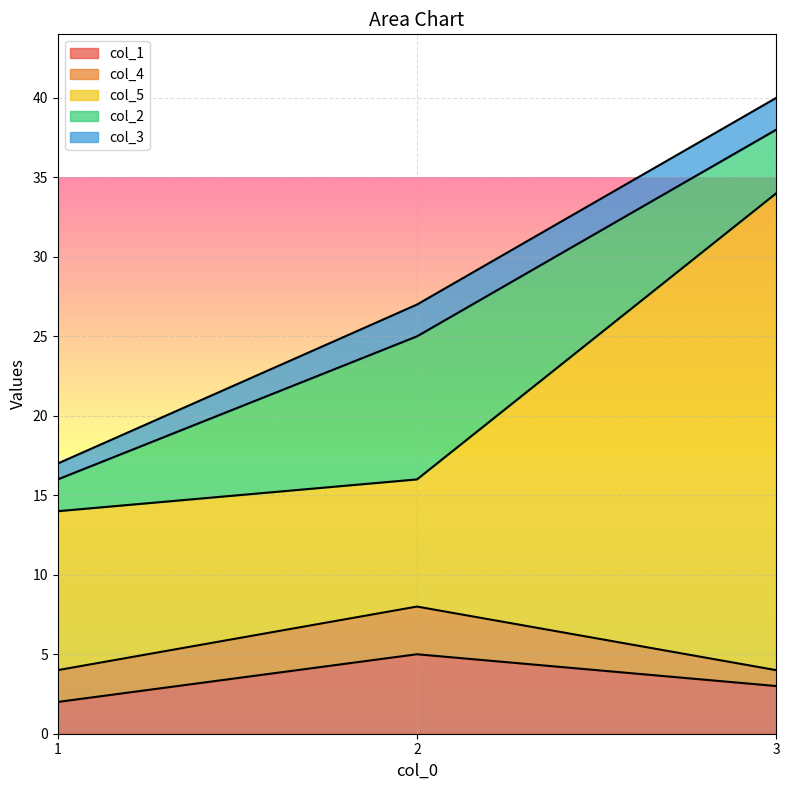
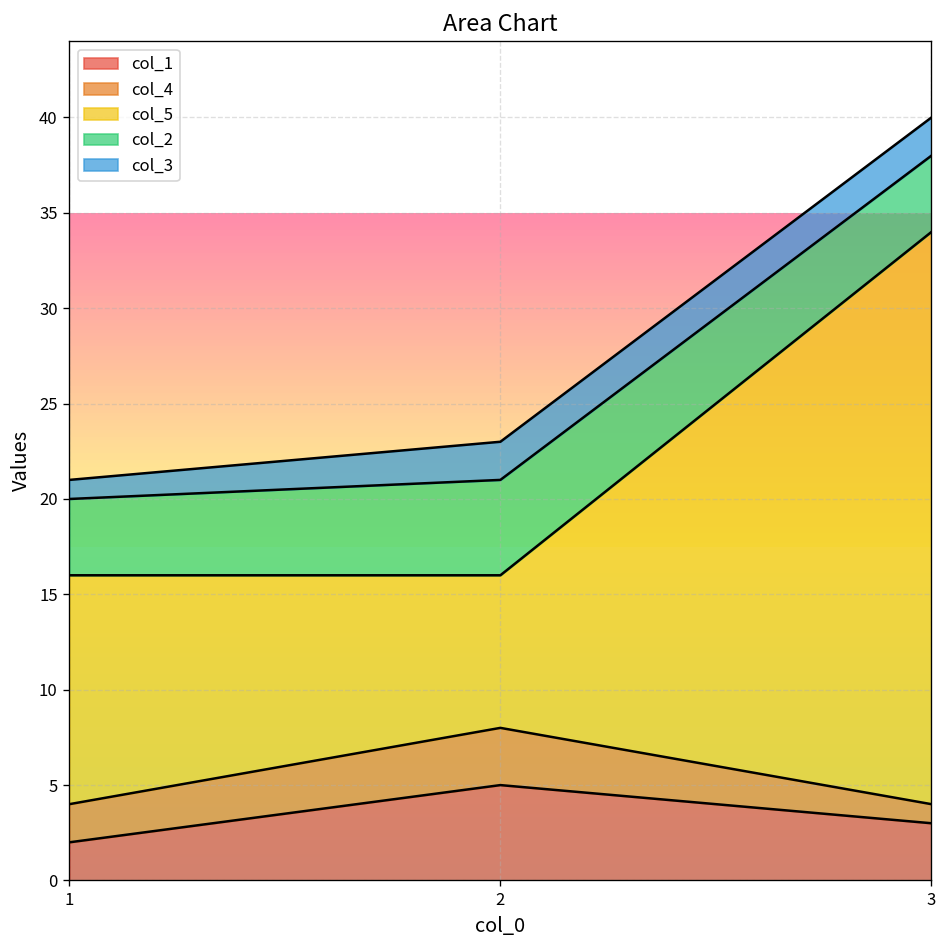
  {
    "col_5": {
-     "1": 10,
+     "1": 12,
      "2": 8,
      "3": 30
    },
    "col_2": {
-     "1": 2,
-     "2": 9,
+     "1": 4,
+     "2": 5,
      "3": 4
    },
    "col_3": {
      "1": 1,
      "2": 2,
      "3": 2
    }
  }
